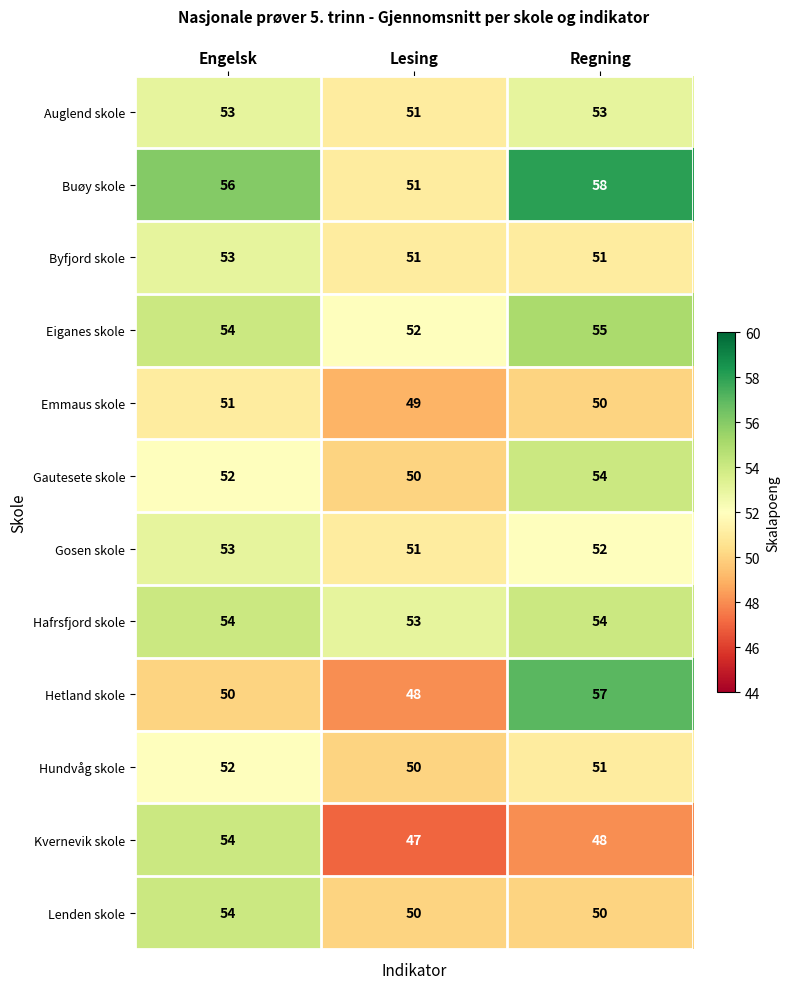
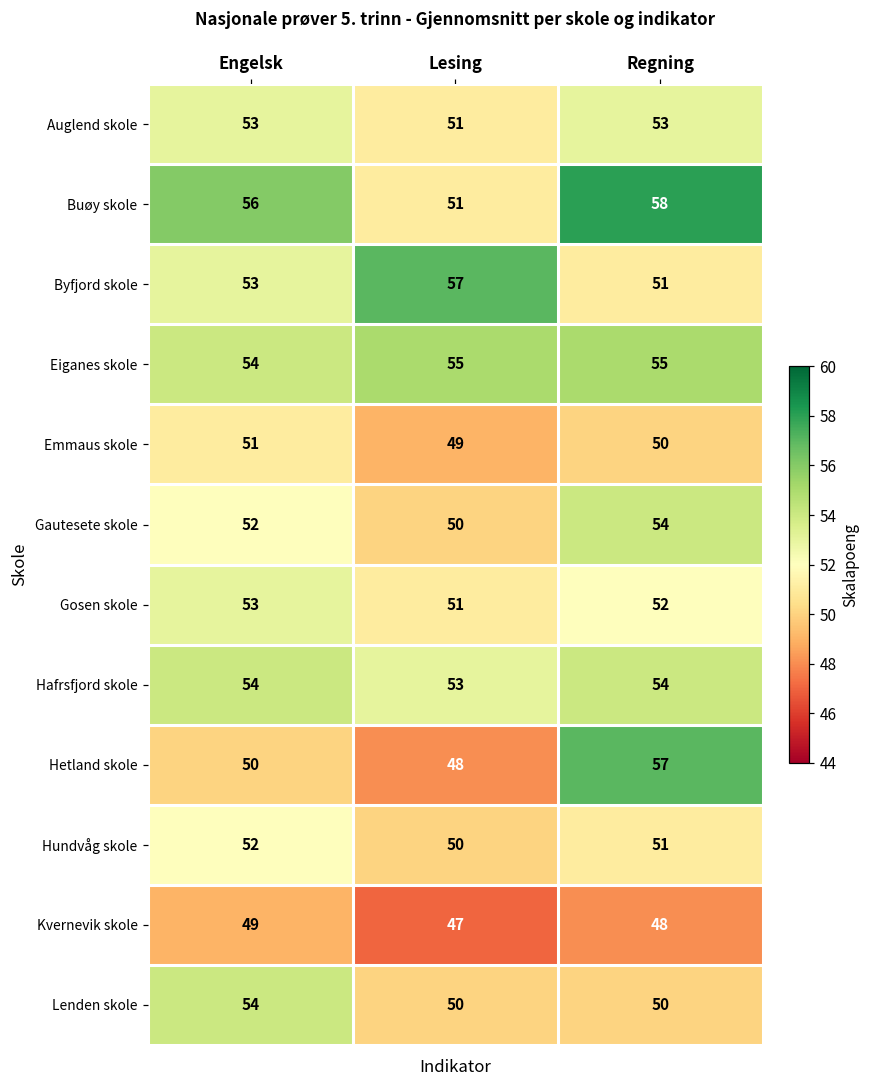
  {
    "Auglend skole": {
      "Engelsk": 53,
      "Lesing": 51,
      "Regning": 53
    },
    "Buøy skole": {
      "Engelsk": 56,
      "Lesing": 51,
      "Regning": 58
    },
    "Byfjord skole": {
      "Engelsk": 53,
-     "Lesing": 51,
+     "Lesing": 57,
      "Regning": 51
    },
    "Eiganes skole": {
      "Engelsk": 54,
-     "Lesing": 52,
+     "Lesing": 55,
      "Regning": 55
    },
    "Emmaus skole": {
      "Engelsk": 51,
      "Lesing": 49,
      "Regning": 50
    },
    "Gautesete skole": {
      "Engelsk": 52,
      "Lesing": 50,
      "Regning": 54
    },
    "Gosen skole": {
      "Engelsk": 53,
      "Lesing": 51,
      "Regning": 52
    },
    "Hafrsfjord skole": {
      "Engelsk": 54,
      "Lesing": 53,
      "Regning": 54
    },
    "Hetland skole": {
      "Engelsk": 50,
      "Lesing": 48,
      "Regning": 57
    },
    "Hundvåg skole": {
      "Engelsk": 52,
      "Lesing": 50,
      "Regning": 51
    },
    "Kvernevik skole": {
-     "Engelsk": 54,
+     "Engelsk": 49,
      "Lesing": 47,
      "Regning": 48
    },
    "Lenden skole": {
      "Engelsk": 54,
      "Lesing": 50,
      "Regning": 50
    }
  }
